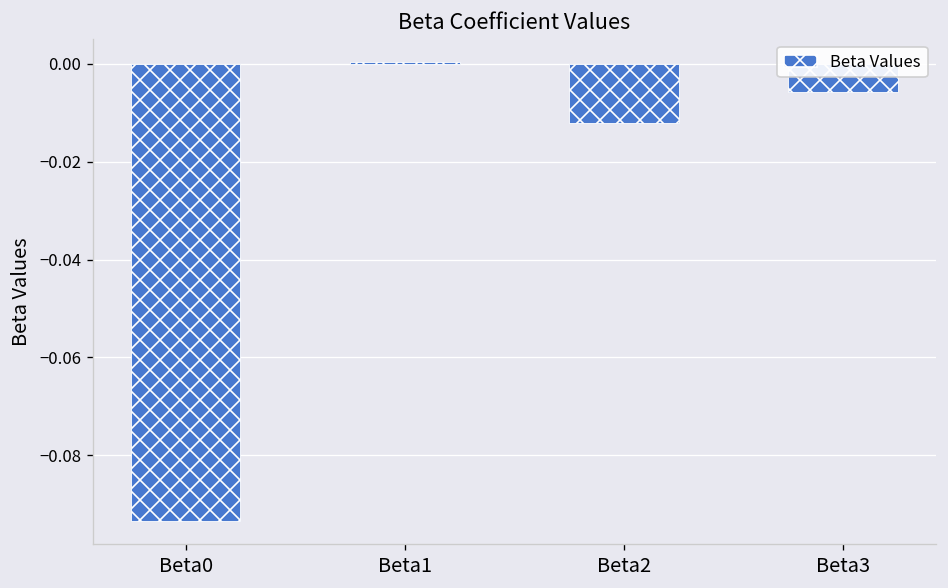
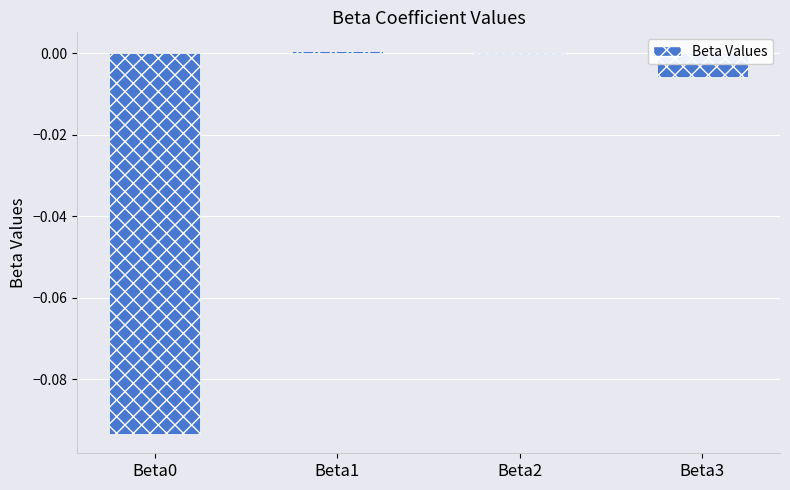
  {
    "Beta0": -0.093,
-   "Beta2": -0.012,
+   "Beta2": 0.000,
    "Beta3": -0.006
  }
